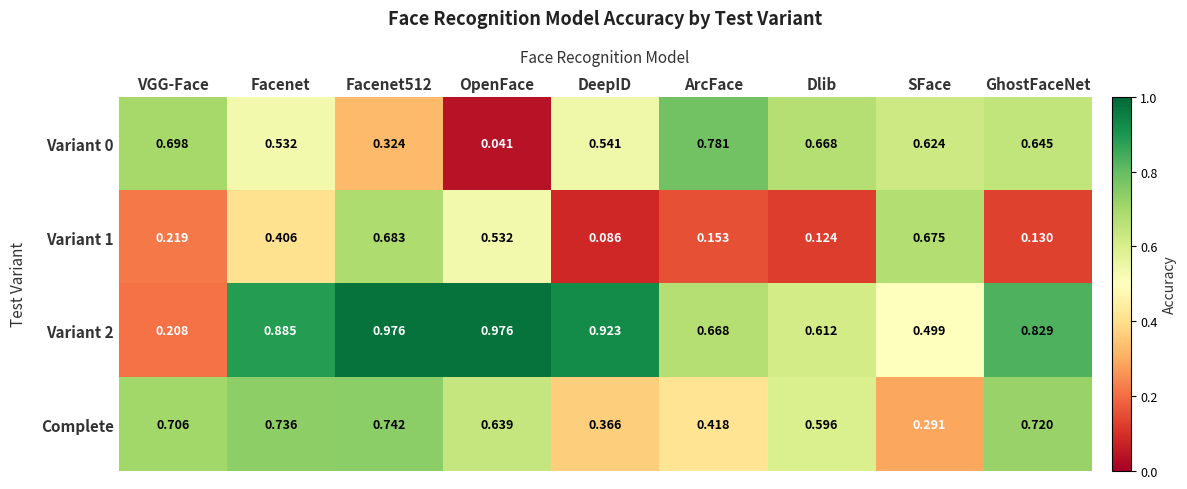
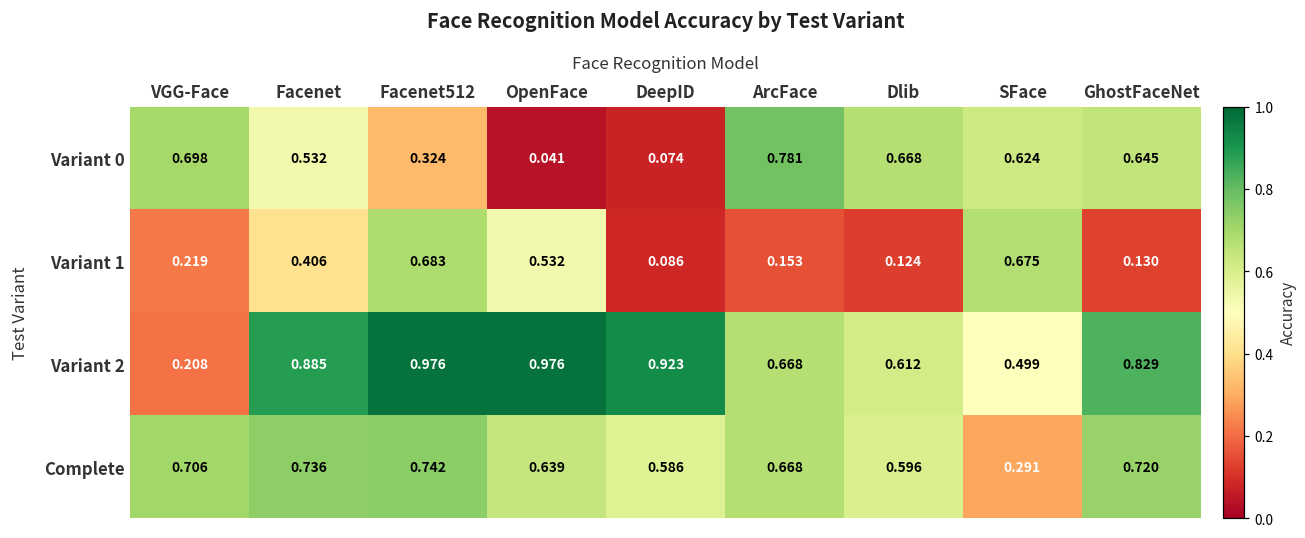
  {
    "Variant 0": {
      "VGG-Face": 0.698,
      "Facenet": 0.532,
      "Facenet512": 0.324,
      "OpenFace": 0.041,
-     "DeepID": 0.541,
+     "DeepID": 0.074,
      "ArcFace": 0.781,
      "Dlib": 0.668,
      "SFace": 0.624,
      "GhostFaceNet": 0.645
    },
    "Variant 1": {
      "VGG-Face": 0.219,
      "Facenet": 0.406,
      "Facenet512": 0.683,
      "OpenFace": 0.532,
      "DeepID": 0.086,
      "ArcFace": 0.153,
      "Dlib": 0.124,
      "SFace": 0.675,
      "GhostFaceNet": 0.130
    },
    "Variant 2": {
      "VGG-Face": 0.208,
      "Facenet": 0.885,
      "Facenet512": 0.976,
      "OpenFace": 0.976,
      "DeepID": 0.923,
      "ArcFace": 0.668,
      "Dlib": 0.612,
      "SFace": 0.499,
      "GhostFaceNet": 0.829
    },
    "Complete": {
      "VGG-Face": 0.706,
      "Facenet": 0.736,
      "Facenet512": 0.742,
      "OpenFace": 0.639,
-     "DeepID": 0.366,
-     "ArcFace": 0.418,
+     "DeepID": 0.586,
+     "ArcFace": 0.668,
      "Dlib": 0.596,
      "SFace": 0.291,
      "GhostFaceNet": 0.720
    }
  }
